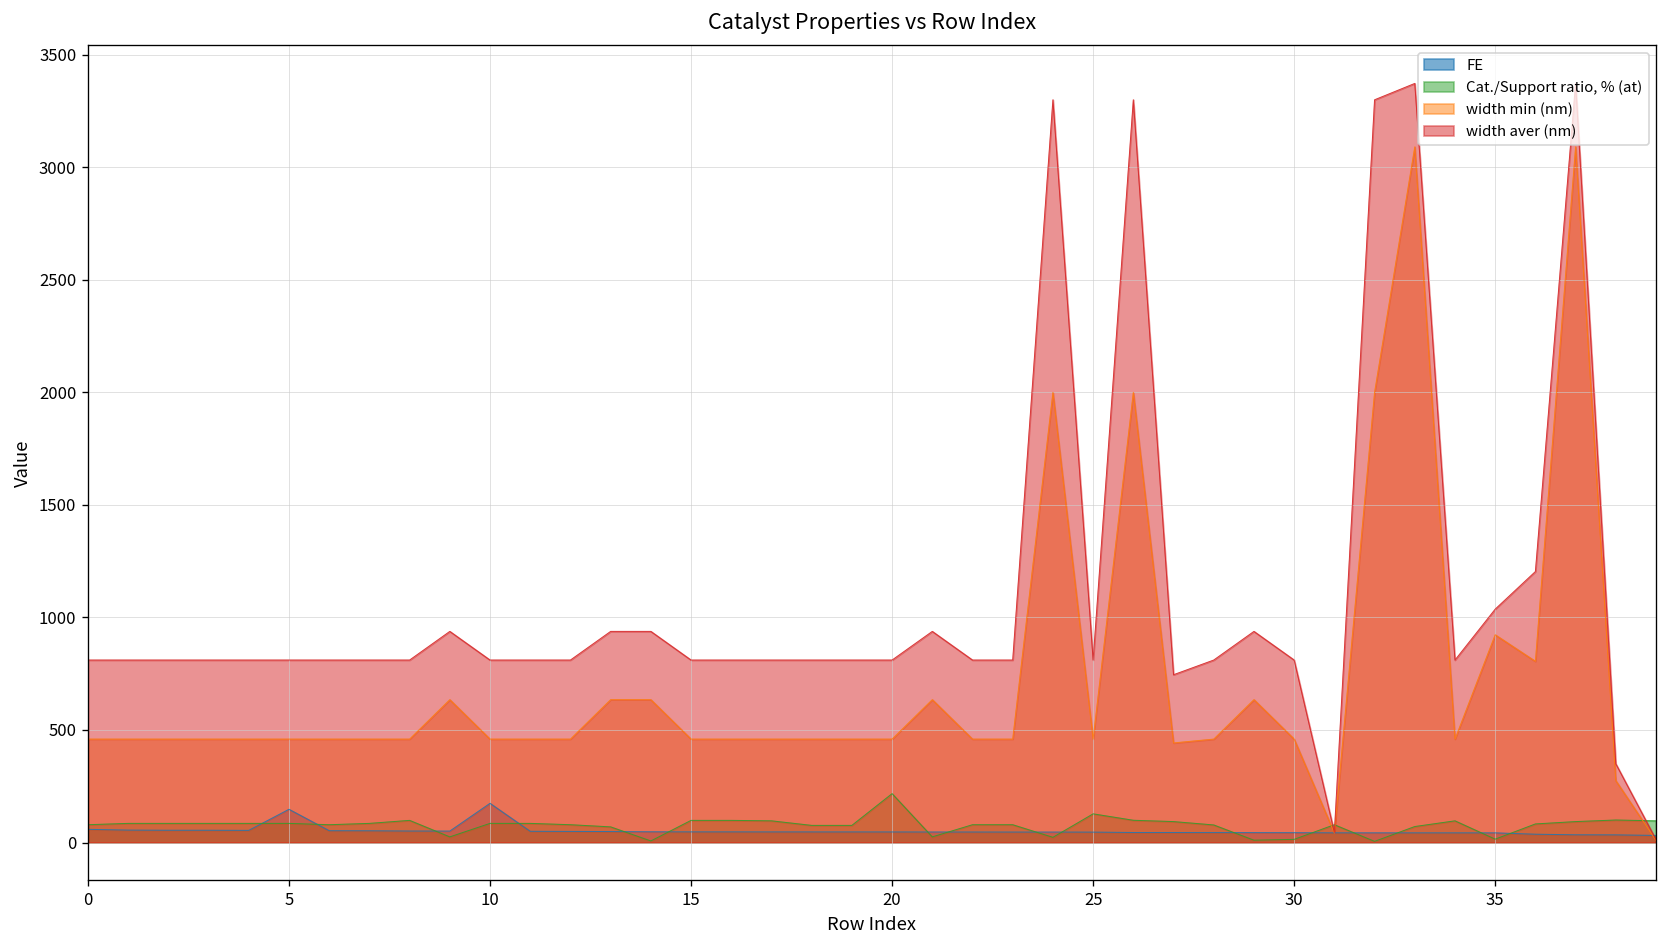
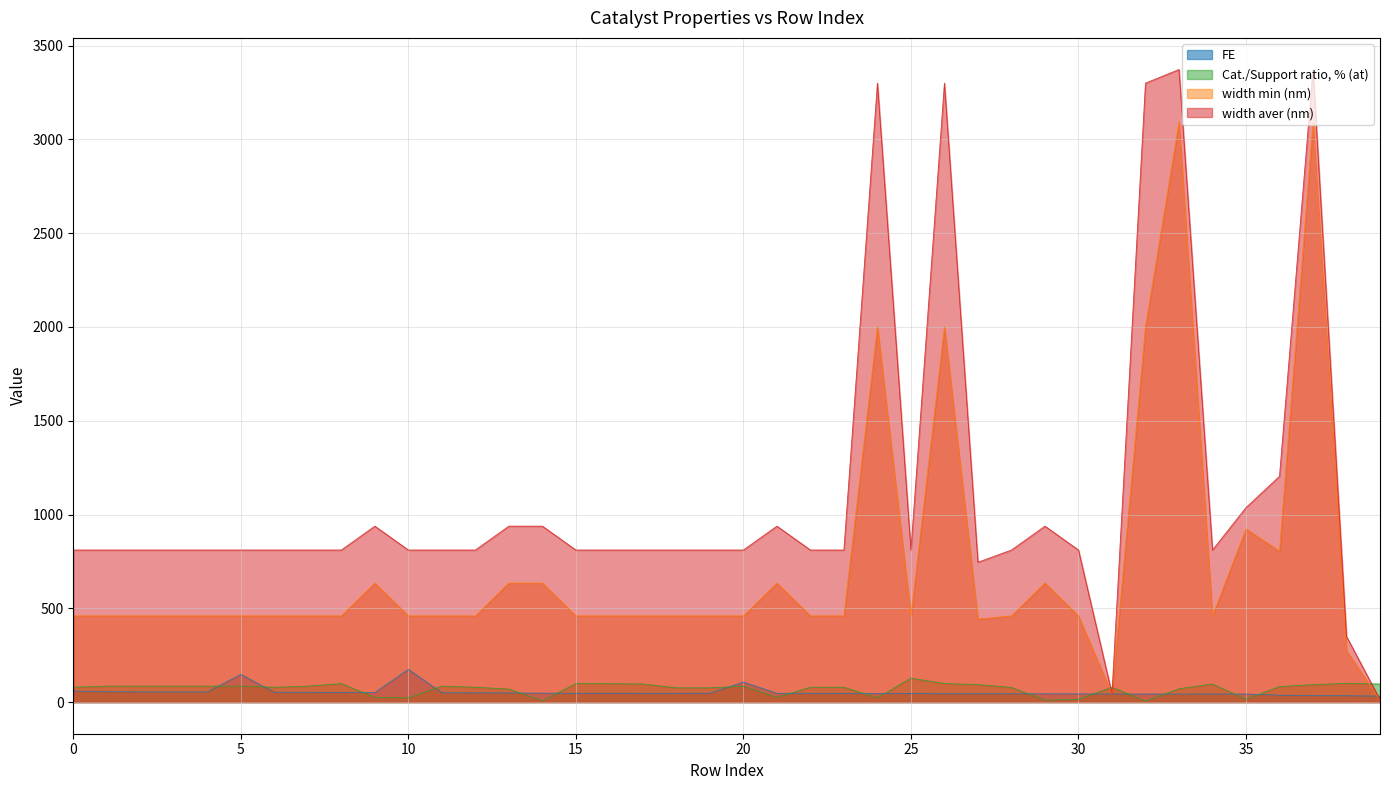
  {
    "FE": {
      "0": 60,
      "5": 150,
      "10": 170,
      "15": 50,
-     "20": 50,
+     "20": 110,
      "25": 50,
      "30": 40,
      "35": 40
    },
    "Cat./Support ratio, % (at)": {
      "0": 80,
      "5": 90,
-     "10": 90,
+     "10": 20,
      "15": 100,
-     "20": 220,
+     "20": 90,
      "25": 130,
      "30": 10,
      "35": 10
    },
    "width min (nm)": {
      "0": 460,
      "5": 460,
      "10": 460,
      "15": 460,
      "20": 460,
      "25": 460,
      "30": 460,
      "35": 920
    },
    "width aver (nm)": {
      "0": 810,
      "5": 810,
      "10": 810,
      "15": 810,
      "20": 810,
      "25": 810,
      "30": 810,
      "35": 1040
    }
  }
